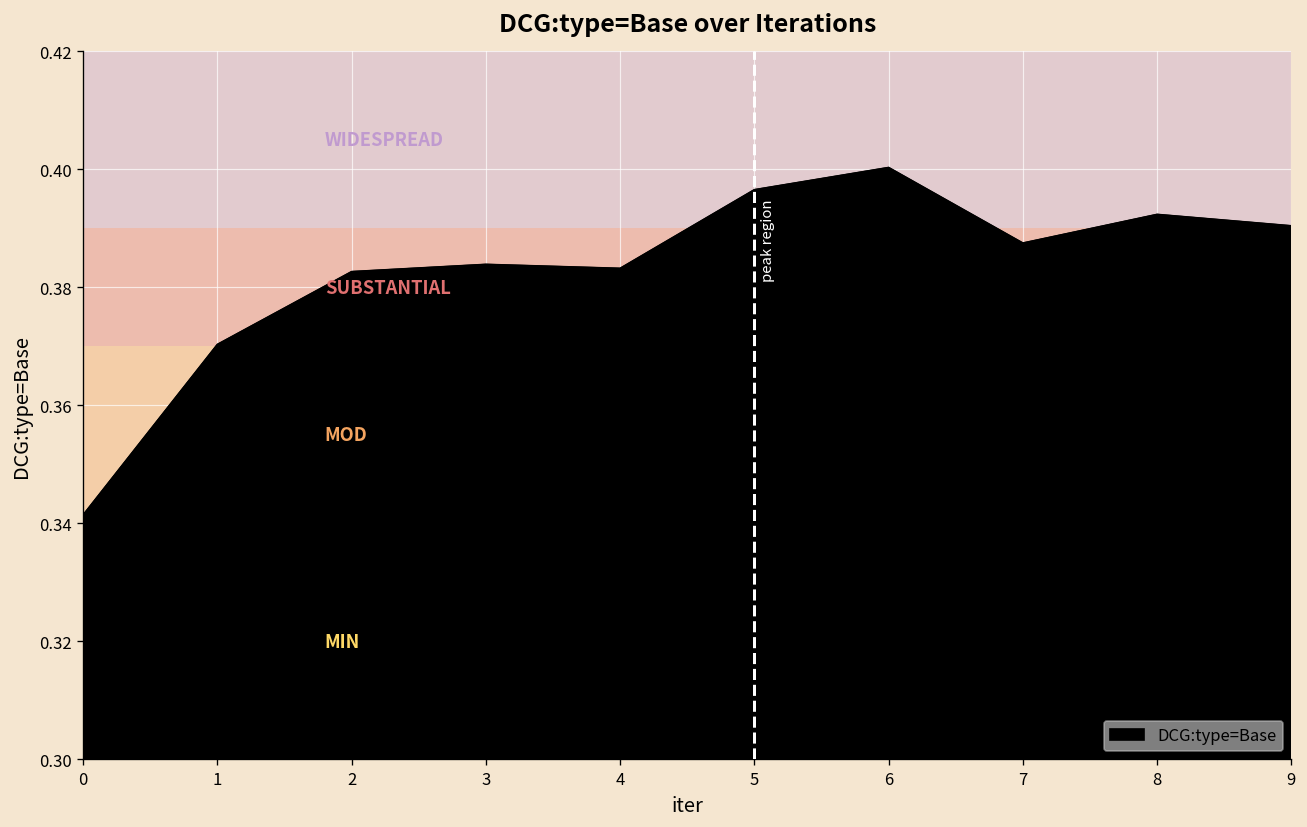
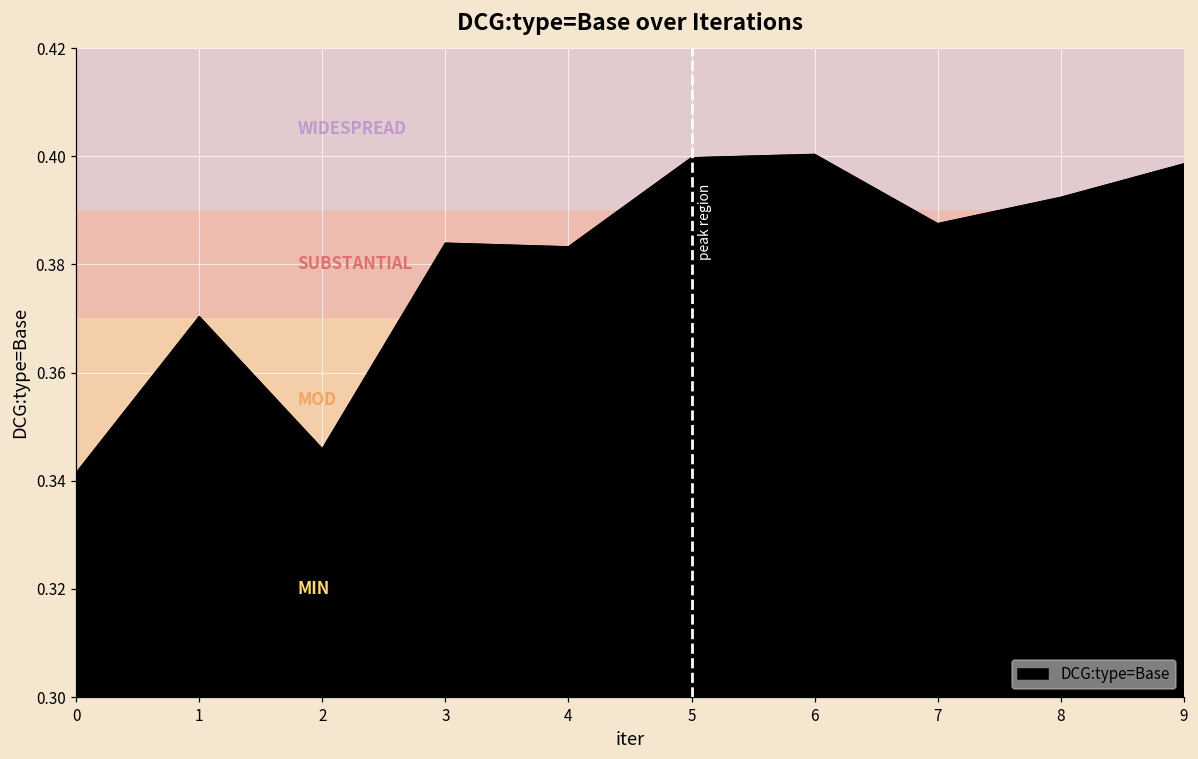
  {
    "0": 0.341,
    "1": 0.370,
-   "2": 0.383,
+   "2": 0.346,
    "3": 0.384,
    "4": 0.383,
-   "5": 0.397,
+   "5": 0.400,
    "6": 0.400,
    "7": 0.388,
    "8": 0.392,
-   "9": 0.390
+   "9": 0.399
  }
